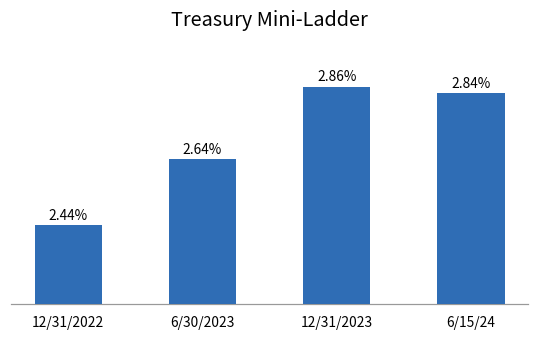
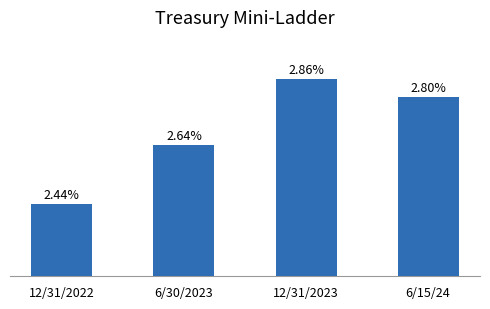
  {
    "12/31/2022": "2.44%",
    "6/30/2023": "2.64%",
    "12/31/2023": "2.86%",
-   "6/15/24": "2.84%"
+   "6/15/24": "2.80%"
  }
